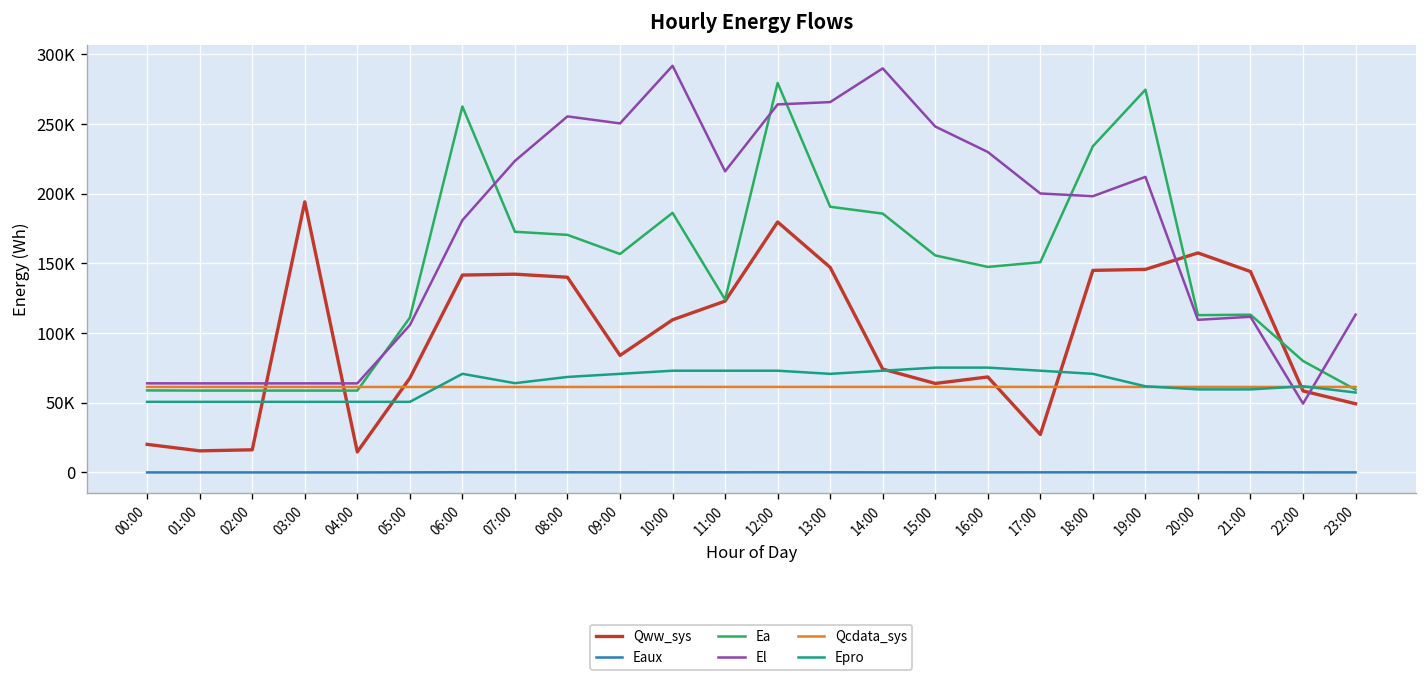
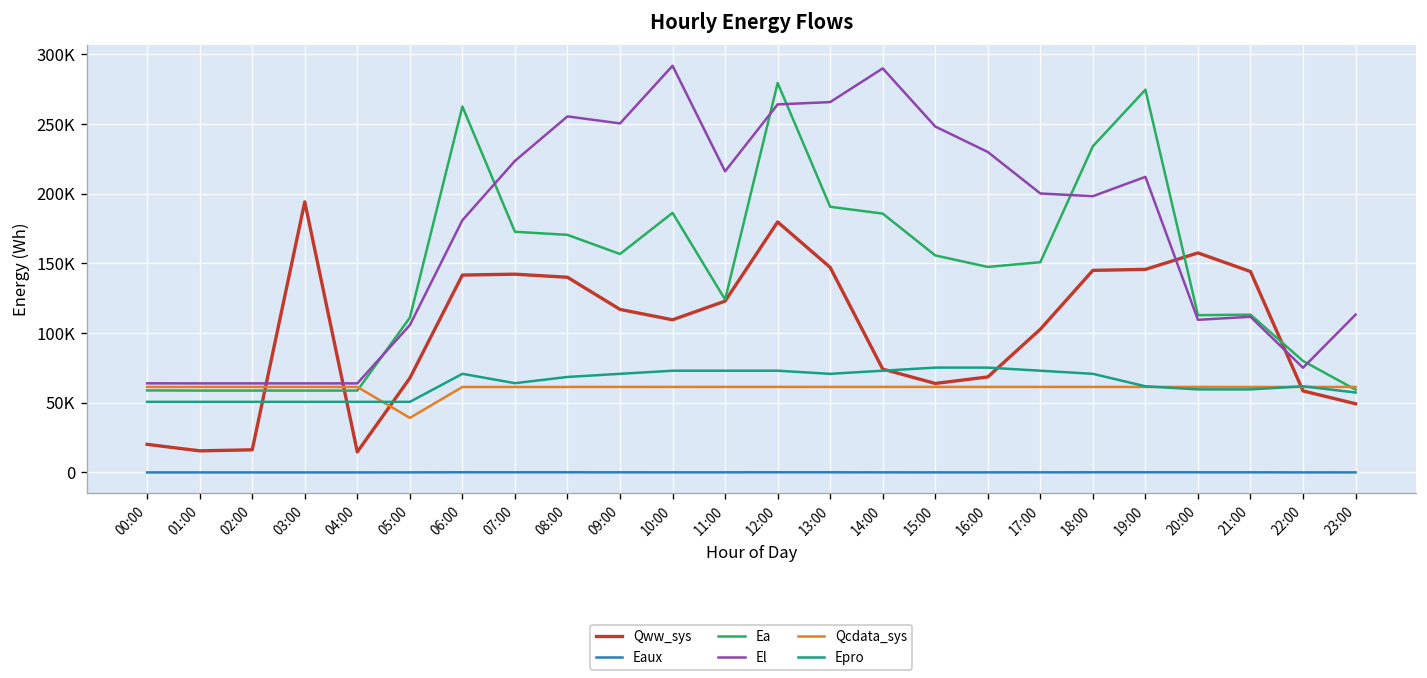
  {
    "Qww_sys": {
      "00:00": 20000,
      "01:00": 15000,
      "02:00": 16000,
      "03:00": 194000,
      "04:00": 15000,
      "05:00": 68000,
      "06:00": 142000,
      "07:00": 142000,
      "08:00": 140000,
-     "09:00": 84000,
+     "09:00": 117000,
      "10:00": 110000,
      "12:00": 180000,
      "13:00": 147000,
      "15:00": 64000,
      "16:00": 69000,
-     "17:00": 27000,
+     "17:00": 103000,
      "18:00": 145000,
      "19:00": 146000,
      "20:00": 158000,
      "21:00": 144000,
      "22:00": 58000,
      "23:00": 49000
    },
    "Eaux": {
      "00:00": 0,
      "01:00": 0,
      "02:00": 0,
      "03:00": 0,
      "04:00": 0,
      "05:00": 0,
      "06:00": 0,
      "07:00": 0,
      "08:00": 0,
      "09:00": 0,
      "10:00": 0,
      "11:00": 0,
      "12:00": 0,
      "13:00": 0,
      "14:00": 0,
      "15:00": 0,
      "16:00": 0,
      "17:00": 0,
      "18:00": 0,
      "19:00": 0,
      "20:00": 0,
      "21:00": 0,
      "22:00": 0,
      "23:00": 0
    },
    "El": {
      "00:00": 64000,
      "01:00": 64000,
      "02:00": 64000,
      "03:00": 64000,
      "04:00": 64000,
      "05:00": 106000,
      "06:00": 181000,
      "07:00": 224000,
      "08:00": 255000,
      "09:00": 250000,
      "10:00": 292000,
      "11:00": 216000,
      "12:00": 264000,
      "13:00": 266000,
      "14:00": 290000,
      "15:00": 248000,
      "16:00": 230000,
      "17:00": 200000,
      "18:00": 198000,
      "19:00": 212000,
      "20:00": 110000,
-     "22:00": 49000,
+     "22:00": 75000,
      "23:00": 113000
    },
    "Qcdata_sys": {
      "00:00": 61000,
      "01:00": 61000,
      "02:00": 61000,
      "03:00": 61000,
      "04:00": 61000,
-     "05:00": 61000,
+     "05:00": 39000,
      "06:00": 61000,
      "07:00": 61000,
      "08:00": 61000,
      "09:00": 61000,
      "10:00": 61000,
      "11:00": 61000,
      "12:00": 61000,
      "13:00": 61000,
      "14:00": 61000,
      "15:00": 61000,
      "16:00": 61000,
      "17:00": 61000,
      "18:00": 61000
    }
  }
